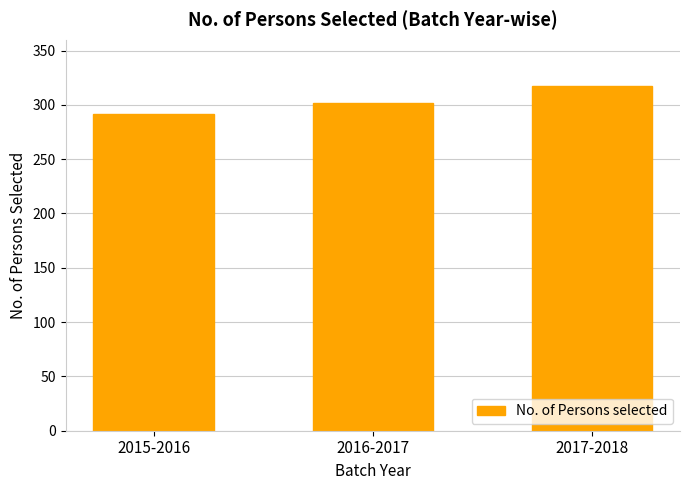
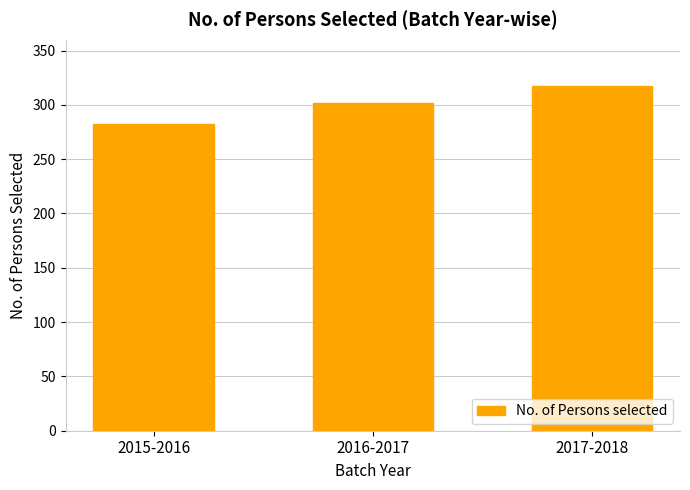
  {
-   "2015-2016": 292,
+   "2015-2016": 282,
    "2016-2017": 302,
    "2017-2018": 317
  }
